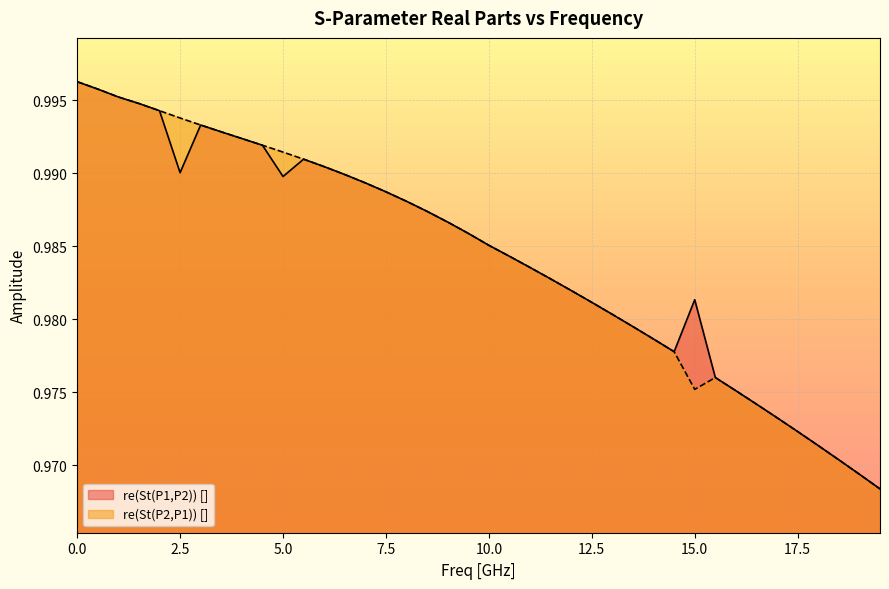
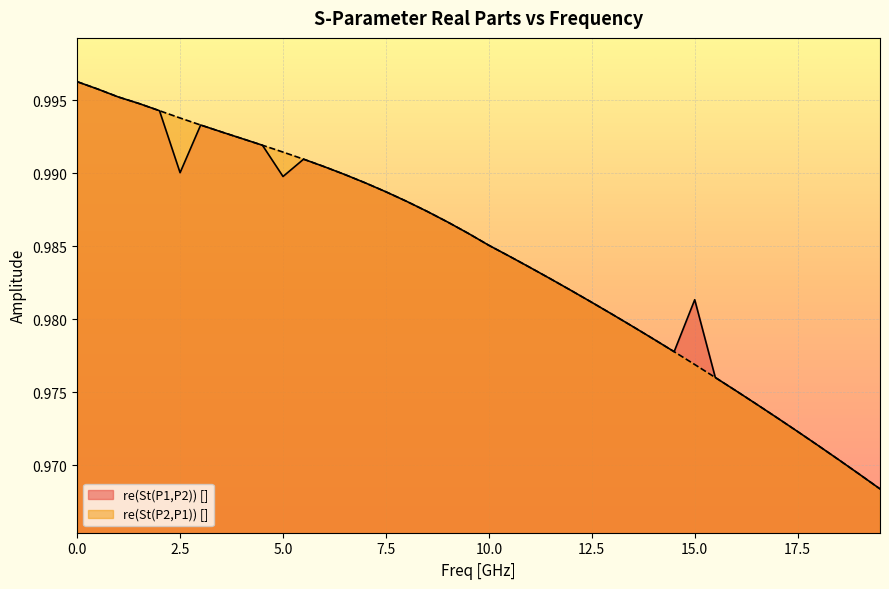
  {
    "re(St(P1,P2)) []": {
      "2.5": 0.9900,
      "5.0": 0.9898,
      "15.0": 0.9813
    },
    "re(St(P2,P1)) []": {
      "2.5": 0.9938,
      "5.0": 0.9914,
-     "15.0": 0.9752
+     "15.0": 0.9769
    }
  }
